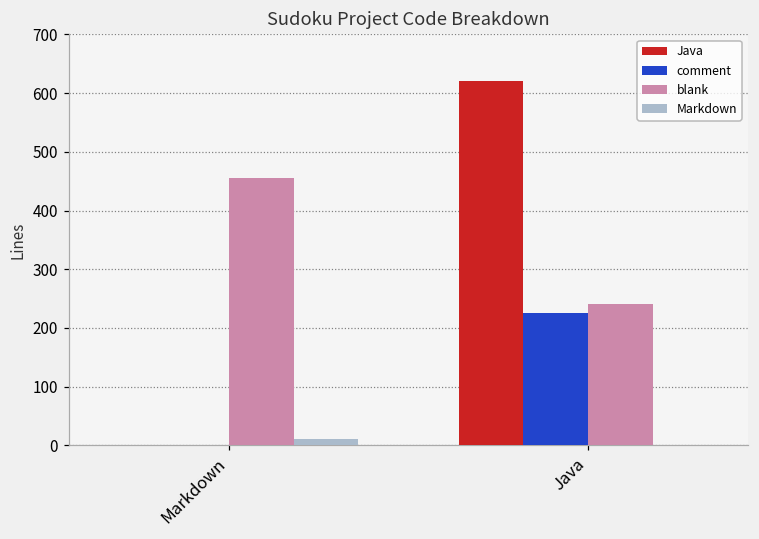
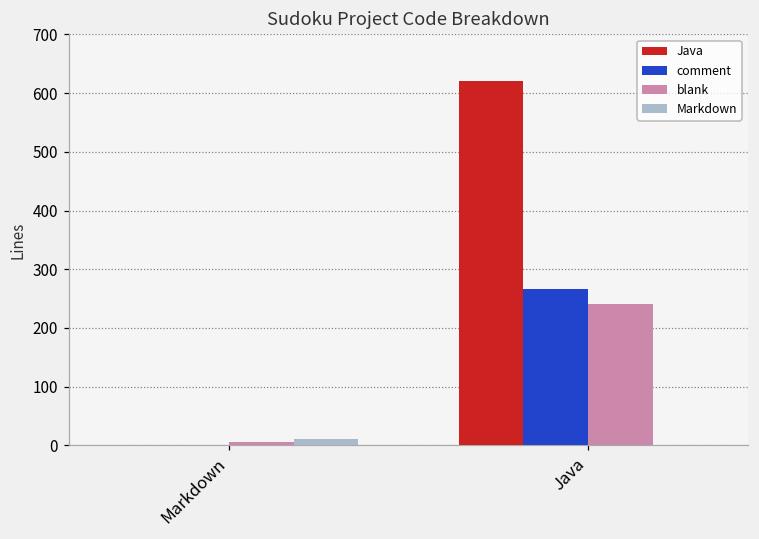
  {
    "Java": {
      "Markdown": 0,
      "Java": 620
    },
    "comment": {
      "Markdown": 0,
-     "Java": 230
+     "Java": 270
    },
    "blank": {
-     "Markdown": 460,
+     "Markdown": 10,
      "Java": 240
    },
    "Markdown": {
      "Markdown": 10,
      "Java": 0
    }
  }
